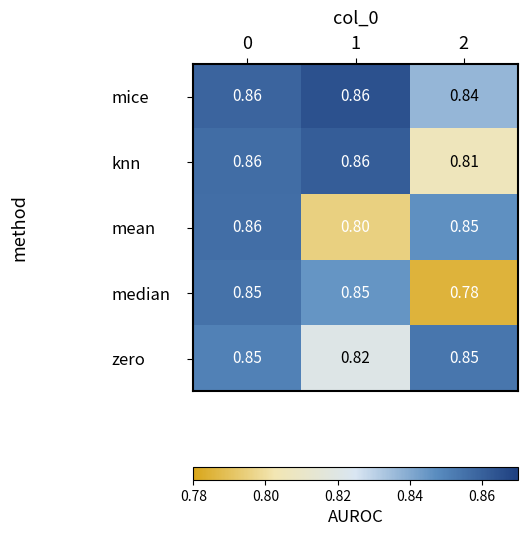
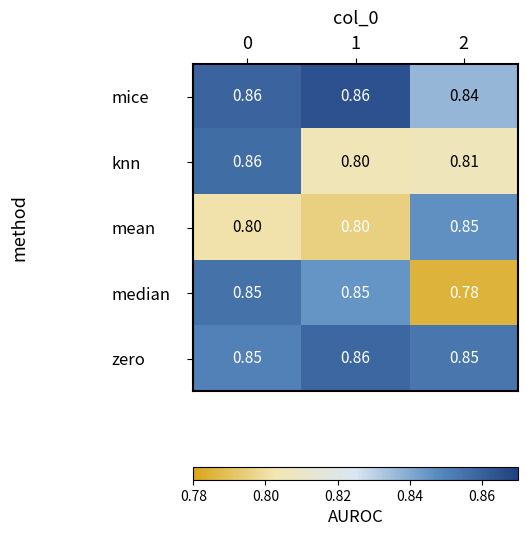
  {
    "mice": {
      "0": 0.86,
      "1": 0.86,
      "2": 0.84
    },
    "knn": {
      "0": 0.86,
-     "1": 0.86,
+     "1": 0.80,
      "2": 0.81
    },
    "mean": {
-     "0": 0.86,
+     "0": 0.80,
      "1": 0.80,
      "2": 0.85
    },
    "median": {
      "0": 0.85,
      "1": 0.85,
      "2": 0.78
    },
    "zero": {
      "0": 0.85,
-     "1": 0.82,
+     "1": 0.86,
      "2": 0.85
    }
  }
